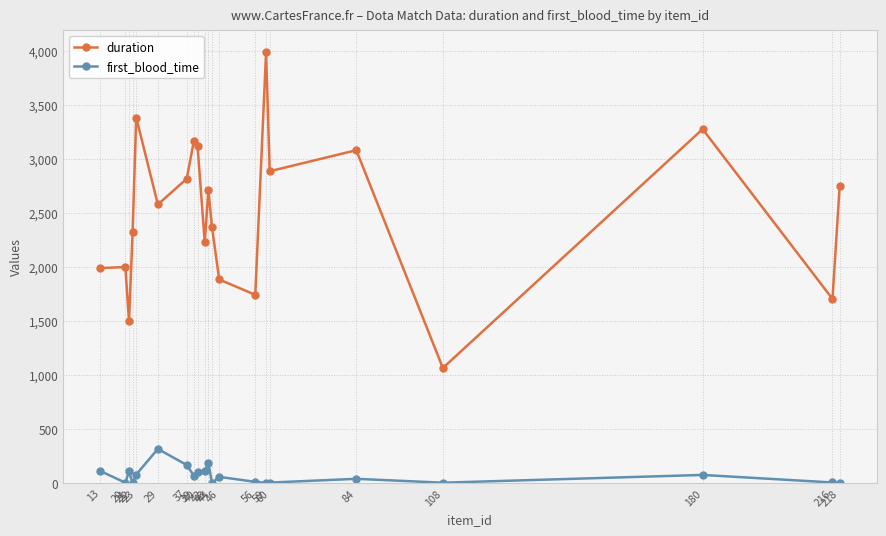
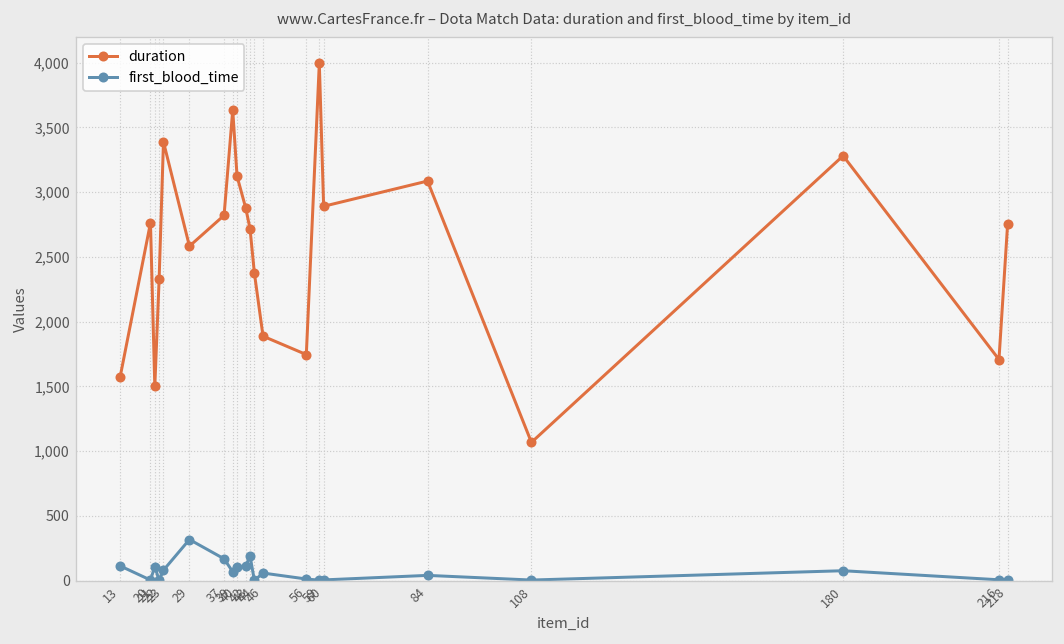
  {
    "duration": {
-     "13": "1,990",
-     "20": "2,000",
+     "13": "1,570",
+     "20": "2,760",
      "21": "1,500",
      "22": "2,330",
      "23": "3,390",
      "29": "2,580",
      "37": "2,820",
-     "39": "3,170",
+     "39": "3,630",
      "40": "3,120",
-     "42": "2,230",
+     "42": "2,880",
      "43": "2,720",
      "44": "2,380",
      "46": "1,890",
      "56": "1,750",
      "59": "4,000",
      "60": "2,890",
      "84": "3,090",
      "108": "1,070",
      "180": "3,280",
      "216": "1,710",
      "218": "2,750"
    },
    "first_blood_time": {
      "13": "110",
      "20": "0",
      "21": "110",
      "22": "0",
      "23": "80",
      "29": "320",
      "37": "170",
      "39": "70",
      "40": "100",
      "42": "110",
      "43": "190",
      "44": "0",
      "46": "60",
      "56": "10",
      "59": "0",
      "60": "10",
      "84": "40",
      "108": "0",
      "180": "80",
      "216": "10",
      "218": "0"
    }
  }
